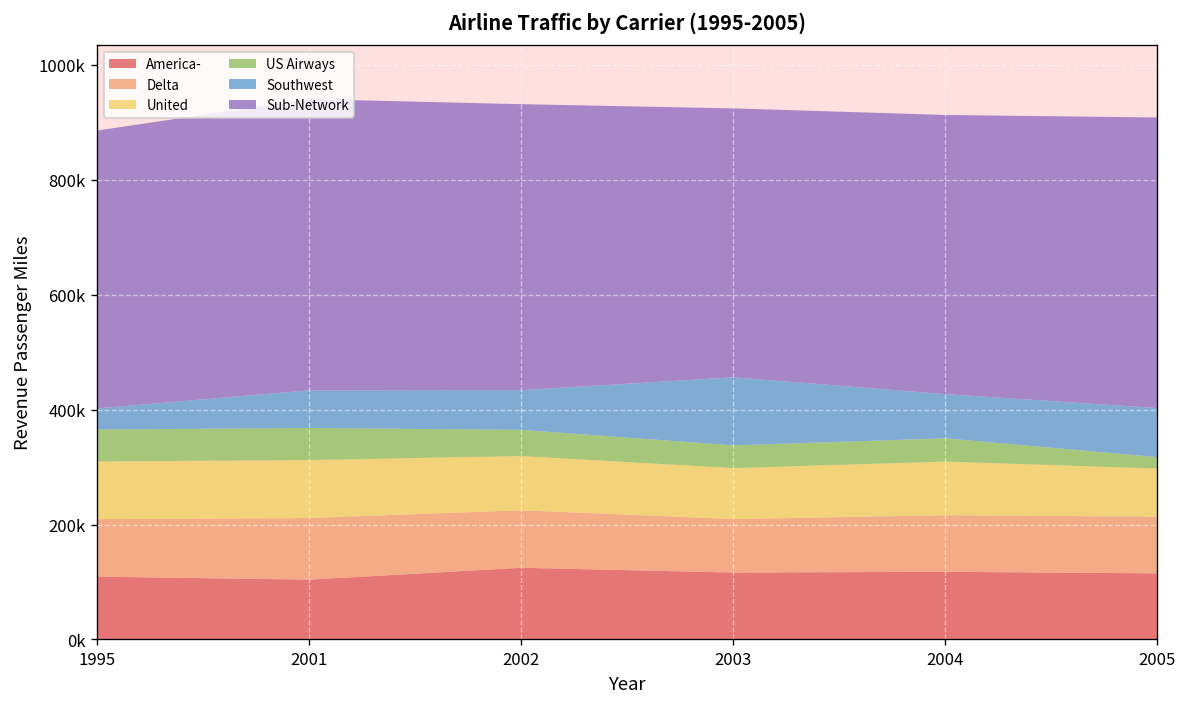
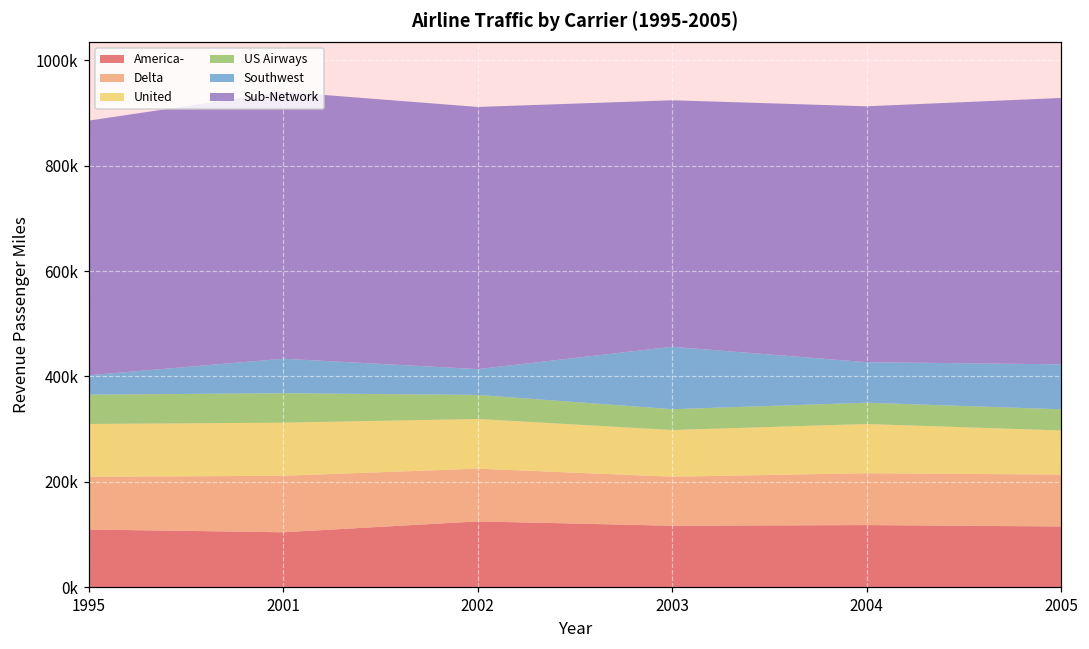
  {
    "America-": {
      "1995": 110000,
      "2001": 100000,
      "2002": 120000,
      "2003": 120000,
      "2004": 120000,
      "2005": 120000
    },
    "US Airways": {
      "1995": 60000,
      "2001": 60000,
      "2002": 50000,
      "2003": 40000,
      "2004": 40000,
-     "2005": 20000
+     "2005": 40000
    },
    "Southwest": {
      "1995": 40000,
      "2001": 70000,
-     "2002": 70000,
+     "2002": 50000,
      "2003": 120000,
      "2004": 80000,
      "2005": 90000
    },
    "Sub-Network": {
      "1995": 480000,
      "2002": 500000,
      "2003": 470000,
      "2004": 490000,
      "2005": 510000
    }
  }
